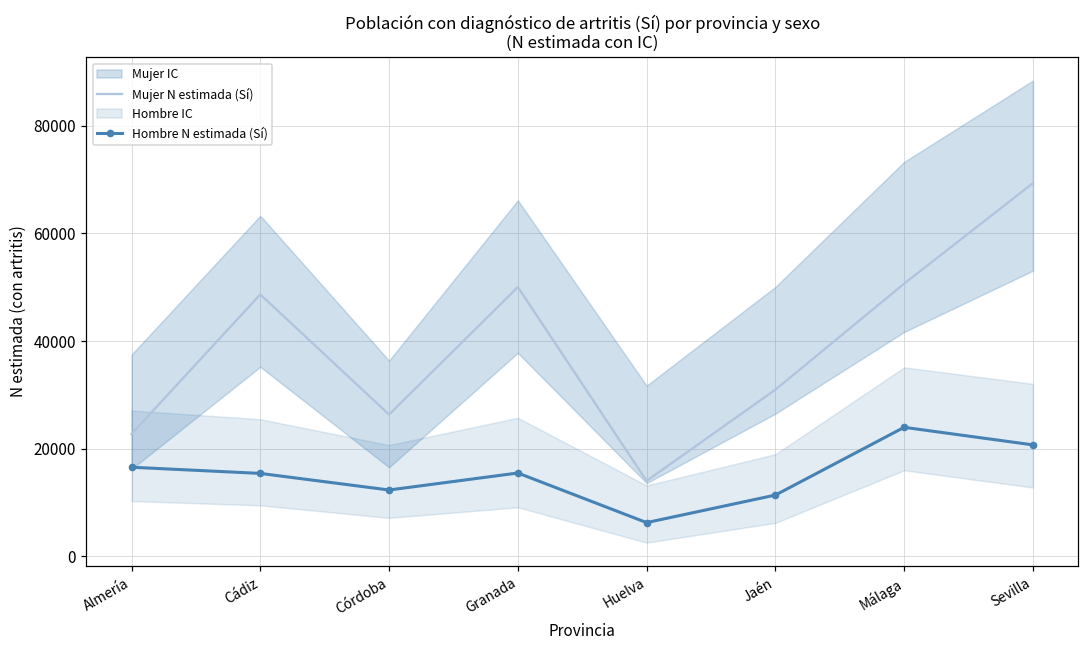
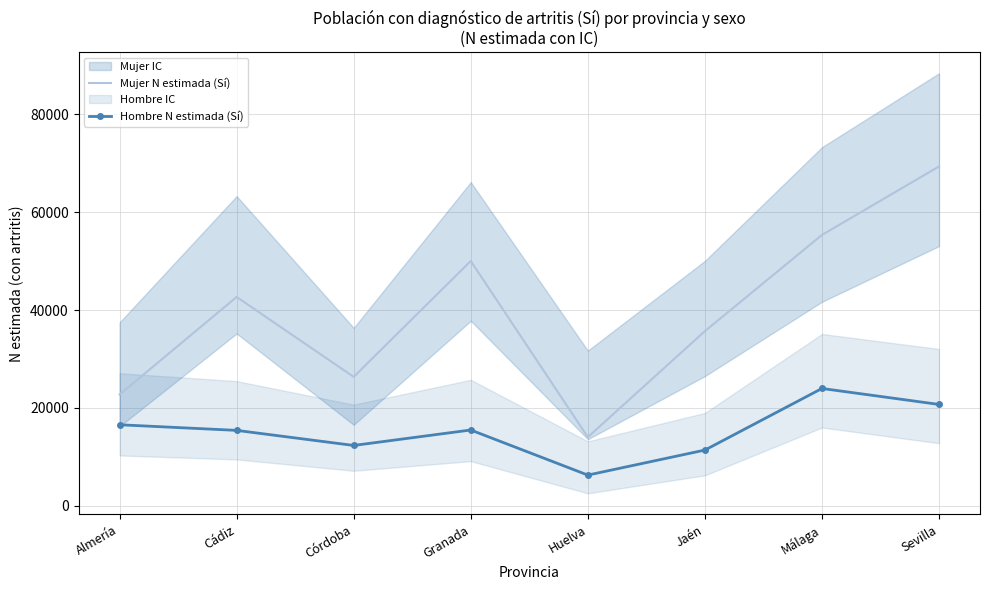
  {
    "Mujer N estimada (Sí)": {
      "Almería": 23000,
-     "Cádiz": 49000,
+     "Cádiz": 43000,
      "Córdoba": 26000,
      "Granada": 50000,
      "Huelva": 14000,
-     "Jaén": 31000,
-     "Málaga": 51000,
+     "Jaén": 36000,
+     "Málaga": 55000,
      "Sevilla": 69000
    }
  }
